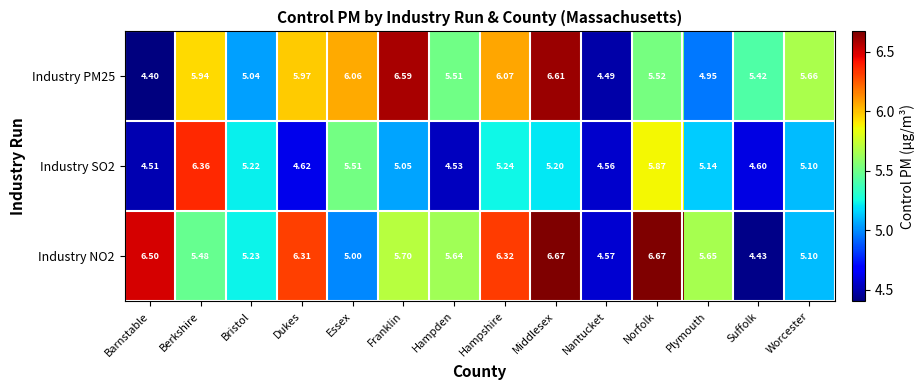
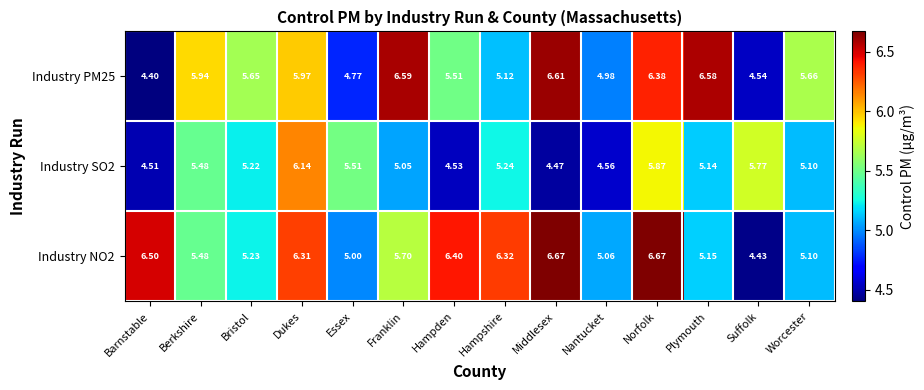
  {
    "Industry PM25": {
      "Barnstable": 4.40,
      "Berkshire": 5.94,
-     "Bristol": 5.04,
+     "Bristol": 5.65,
      "Dukes": 5.97,
-     "Essex": 6.06,
+     "Essex": 4.77,
      "Franklin": 6.59,
      "Hampden": 5.51,
-     "Hampshire": 6.07,
+     "Hampshire": 5.12,
      "Middlesex": 6.61,
-     "Nantucket": 4.49,
-     "Norfolk": 5.52,
-     "Plymouth": 4.95,
-     "Suffolk": 5.42,
+     "Nantucket": 4.98,
+     "Norfolk": 6.38,
+     "Plymouth": 6.58,
+     "Suffolk": 4.54,
      "Worcester": 5.66
    },
    "Industry SO2": {
      "Barnstable": 4.51,
-     "Berkshire": 6.36,
+     "Berkshire": 5.48,
      "Bristol": 5.22,
-     "Dukes": 4.62,
+     "Dukes": 6.14,
      "Essex": 5.51,
      "Franklin": 5.05,
      "Hampden": 4.53,
      "Hampshire": 5.24,
-     "Middlesex": 5.20,
+     "Middlesex": 4.47,
      "Nantucket": 4.56,
      "Norfolk": 5.87,
      "Plymouth": 5.14,
-     "Suffolk": 4.60,
+     "Suffolk": 5.77,
      "Worcester": 5.10
    },
    "Industry NO2": {
      "Barnstable": 6.50,
      "Berkshire": 5.48,
      "Bristol": 5.23,
      "Dukes": 6.31,
      "Essex": 5.00,
      "Franklin": 5.70,
-     "Hampden": 5.64,
+     "Hampden": 6.40,
      "Hampshire": 6.32,
      "Middlesex": 6.67,
-     "Nantucket": 4.57,
+     "Nantucket": 5.06,
      "Norfolk": 6.67,
-     "Plymouth": 5.65,
+     "Plymouth": 5.15,
      "Suffolk": 4.43,
      "Worcester": 5.10
    }
  }
